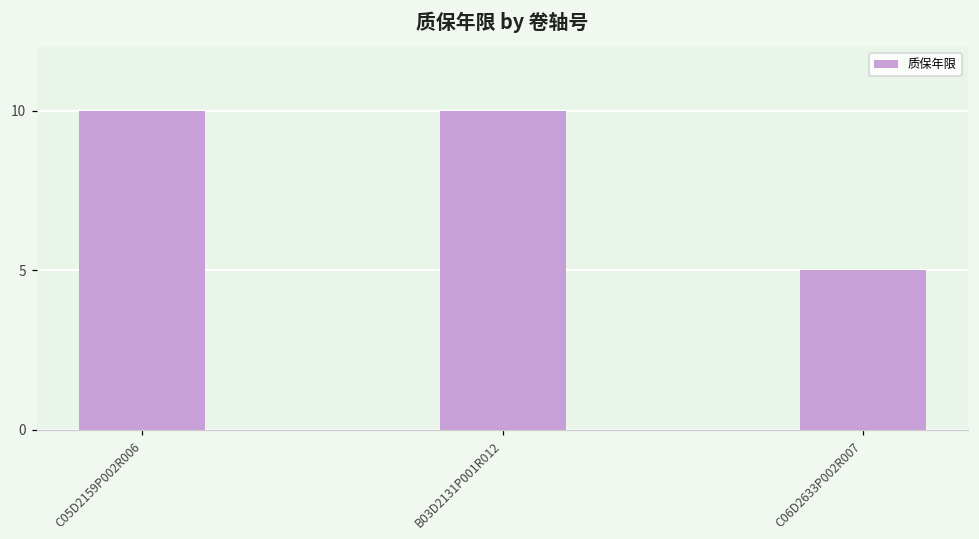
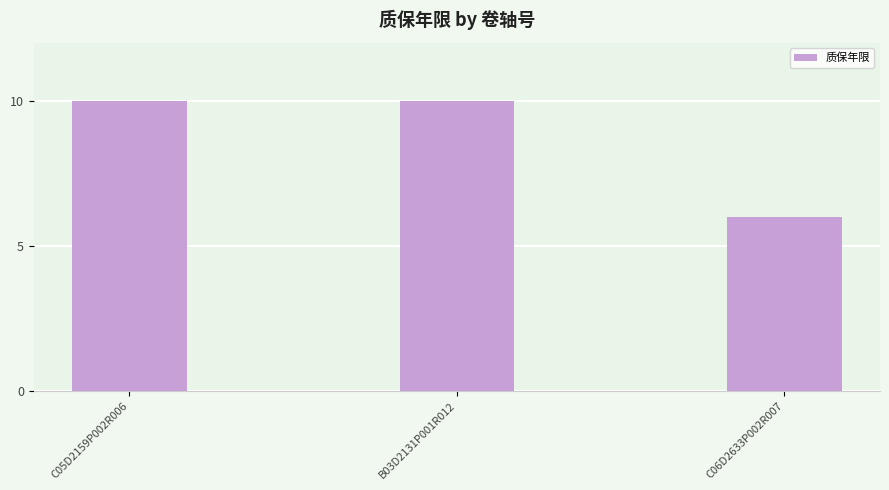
  {
    "C05D2159P002R006": 10,
    "B03D2131P001R012": 10,
-   "C06D2633P002R007": 5
+   "C06D2633P002R007": 6
  }
